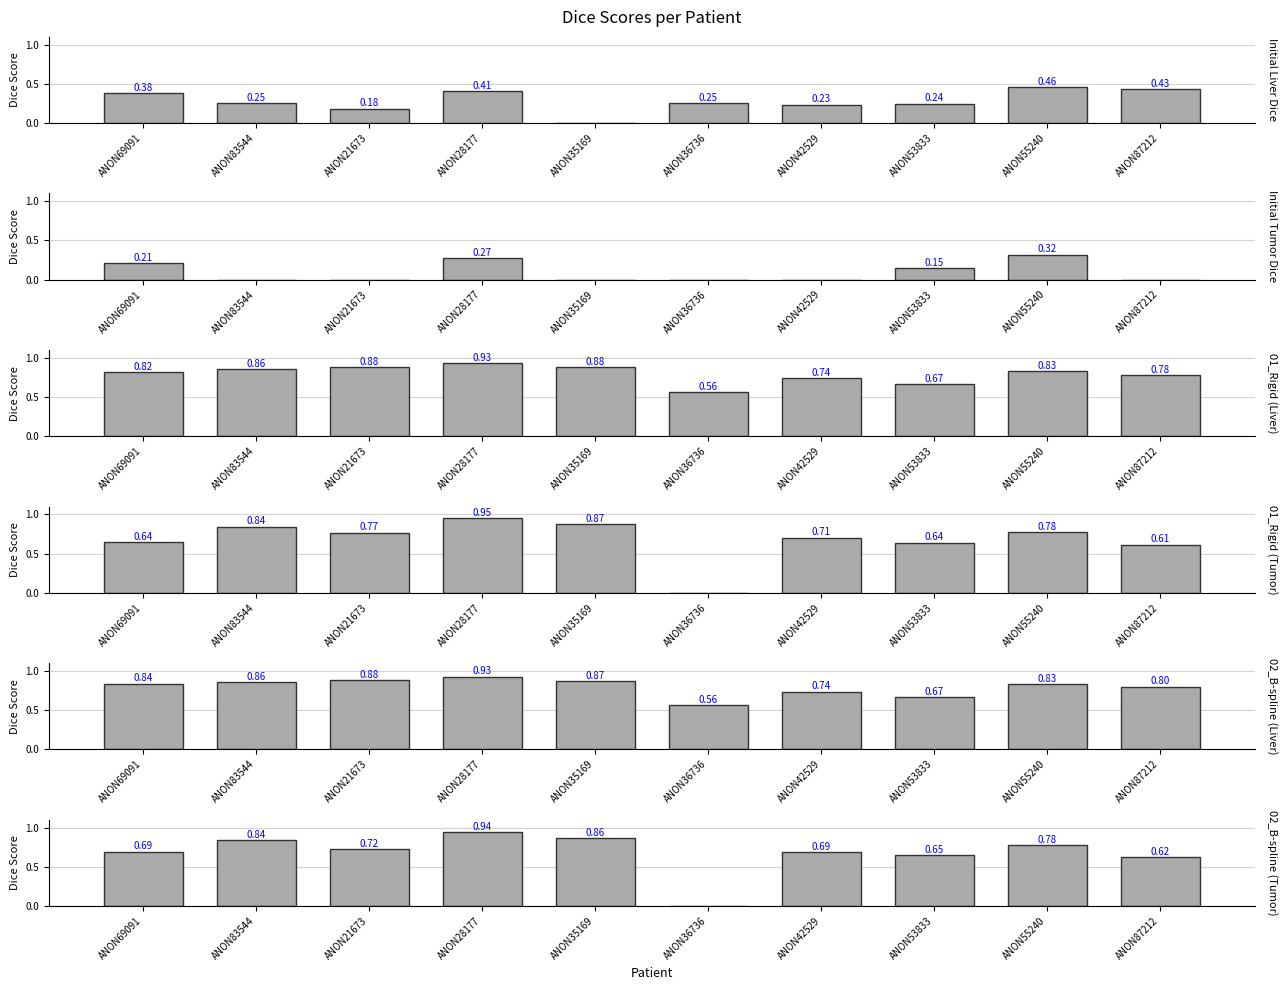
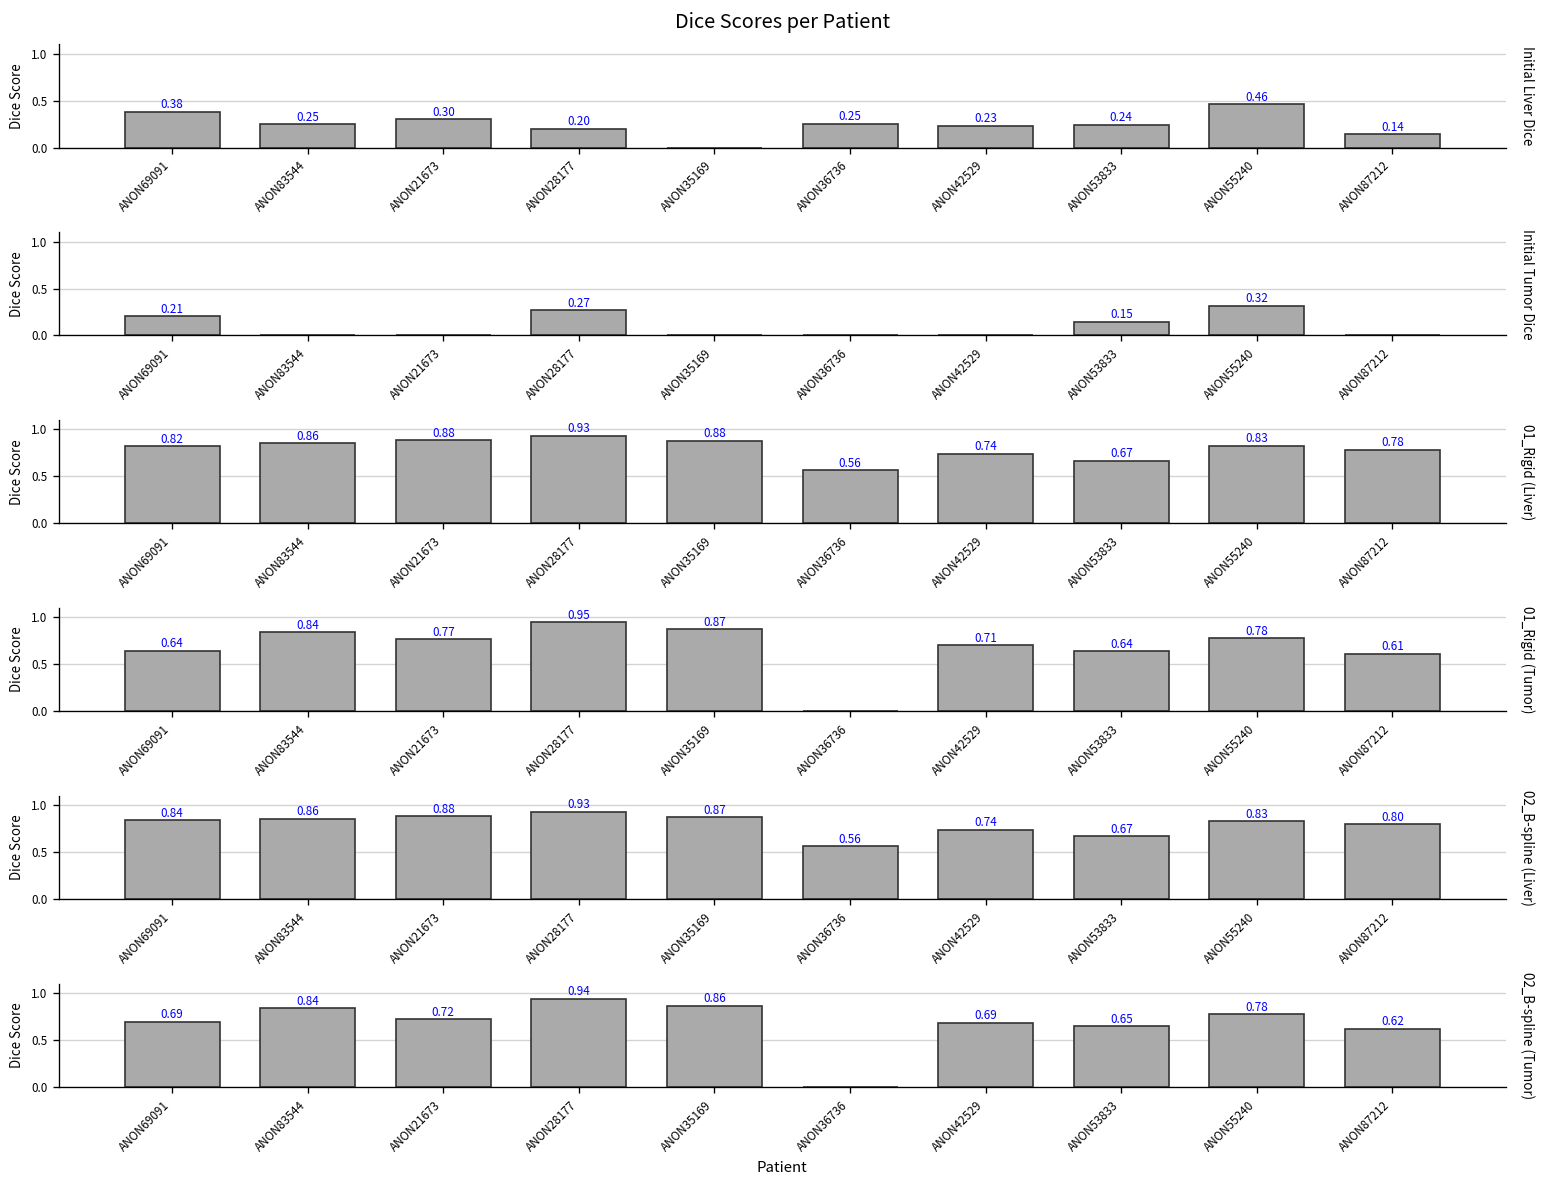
  {
    "Dice Scores per Patient": {
      "ANON69091": 0.38,
      "ANON83544": 0.25,
-     "ANON21673": 0.18,
-     "ANON28177": 0.41,
+     "ANON21673": 0.30,
+     "ANON28177": 0.20,
      "ANON36736": 0.25,
      "ANON42529": 0.23,
      "ANON53833": 0.24,
      "ANON55240": 0.46,
-     "ANON87212": 0.43
+     "ANON87212": 0.14
    }
  }
